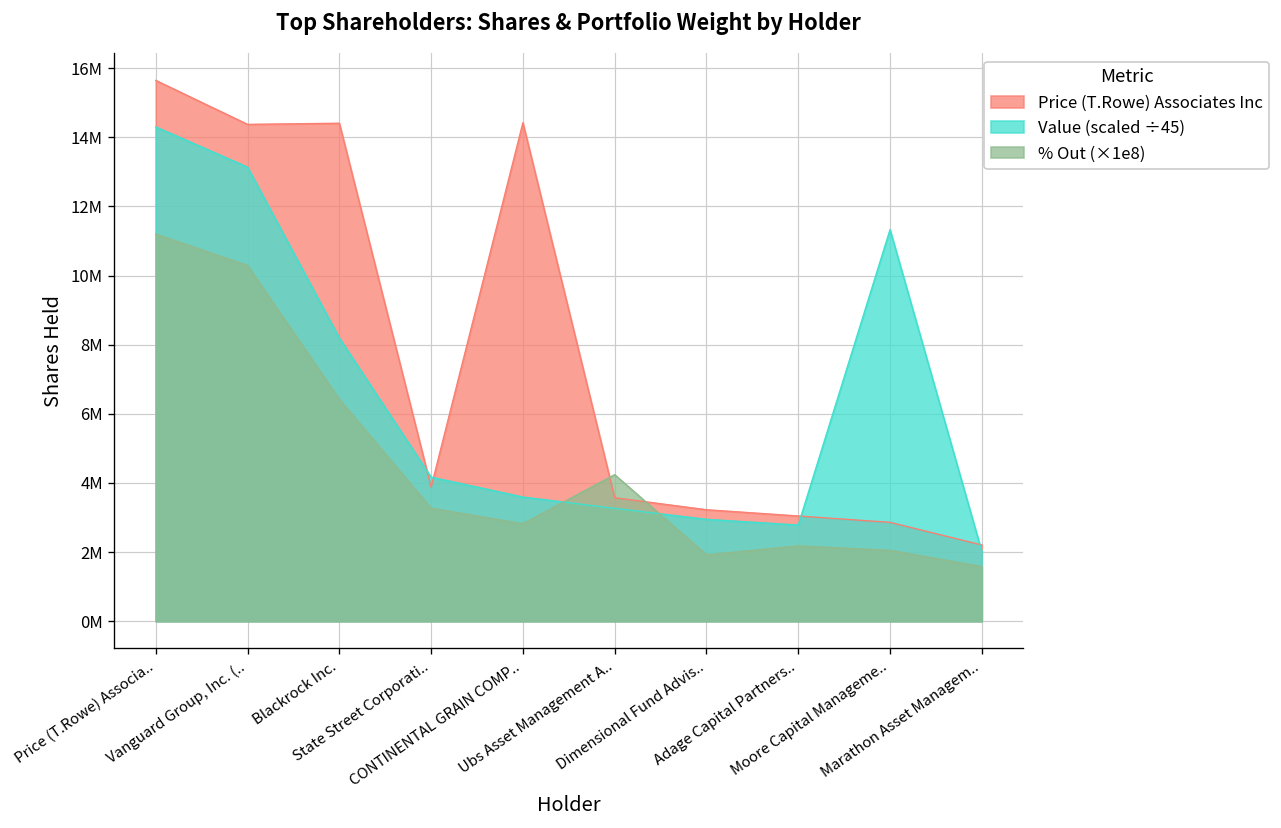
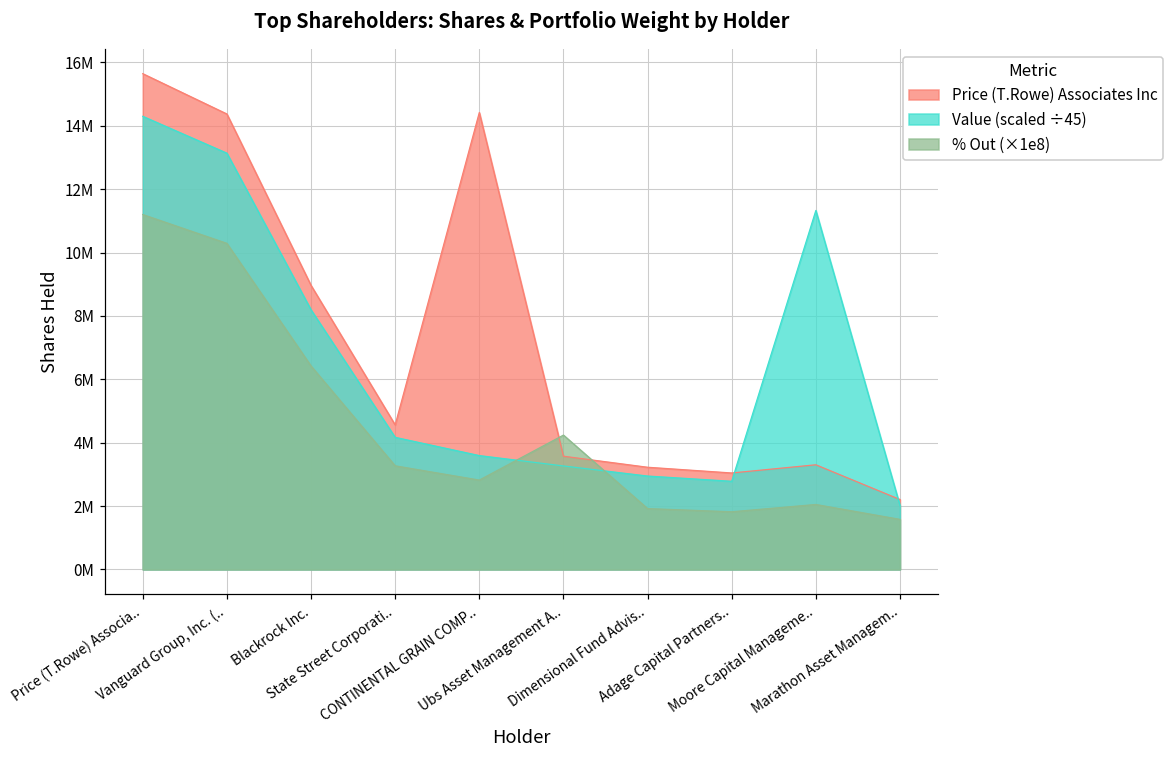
  {
    "Price (T.Rowe) Associates Inc": {
      "Price (T.Rowe) Associa..": 15600000,
      "Vanguard Group, Inc. (..": 14400000,
-     "Blackrock Inc.": 14400000,
-     "State Street Corporati..": 3900000,
+     "Blackrock Inc.": 9000000,
+     "State Street Corporati..": 4600000,
      "CONTINENTAL GRAIN COMP..": 14400000,
      "Ubs Asset Management A..": 3600000,
      "Dimensional Fund Advis..": 3200000,
      "Adage Capital Partners..": 3000000,
-     "Moore Capital Manageme..": 2900000,
+     "Moore Capital Manageme..": 3300000,
      "Marathon Asset Managem..": 2200000
    },
    "Value (scaled ÷45)": {
      "Price (T.Rowe) Associa..": 14300000,
      "Vanguard Group, Inc. (..": 13100000,
      "Blackrock Inc.": 8200000,
      "State Street Corporati..": 4200000,
      "CONTINENTAL GRAIN COMP..": 3600000,
      "Ubs Asset Management A..": 3300000,
      "Dimensional Fund Advis..": 2900000,
      "Adage Capital Partners..": 2800000,
      "Moore Capital Manageme..": 11300000,
      "Marathon Asset Managem..": 2000000
    },
    "% Out (×1e8)": {
      "Price (T.Rowe) Associa..": 11200000,
      "Vanguard Group, Inc. (..": 10300000,
      "Blackrock Inc.": 6400000,
      "State Street Corporati..": 3300000,
      "CONTINENTAL GRAIN COMP..": 2800000,
      "Ubs Asset Management A..": 4200000,
      "Dimensional Fund Advis..": 1900000,
-     "Adage Capital Partners..": 2200000,
+     "Adage Capital Partners..": 1800000,
      "Moore Capital Manageme..": 2100000,
      "Marathon Asset Managem..": 1600000
    }
  }
